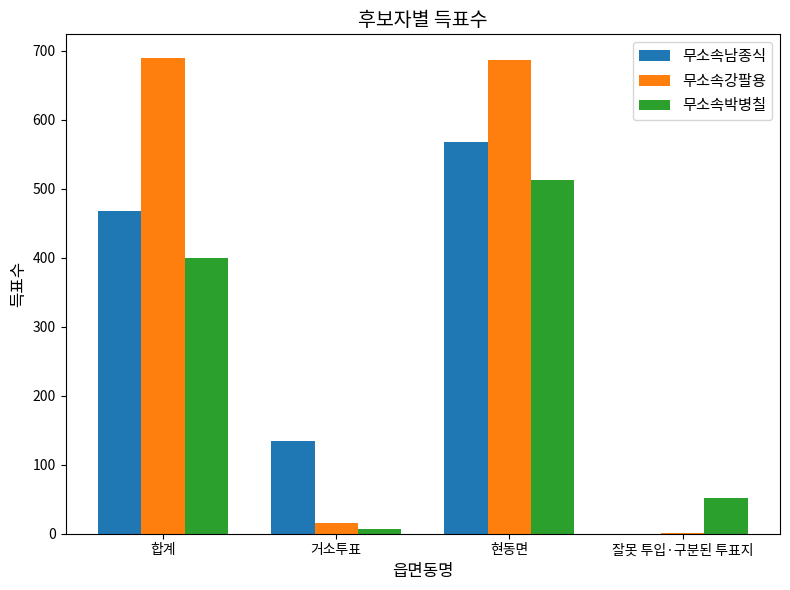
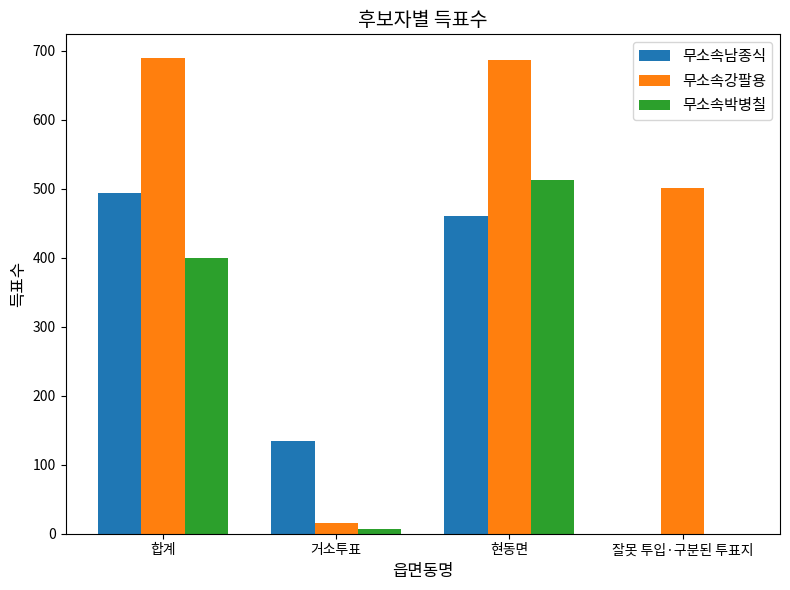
  {
    "무소속남종식": {
-     "합계": 470,
+     "합계": 490,
      "거소투표": 140,
-     "현동면": 570,
+     "현동면": 460,
      "잘못 투입·구분된 투표지": 0
    },
    "무소속강팔용": {
      "합계": 690,
      "거소투표": 20,
      "현동면": 690,
-     "잘못 투입·구분된 투표지": 0
+     "잘못 투입·구분된 투표지": 500
    },
    "무소속박병칠": {
      "합계": 400,
      "거소투표": 10,
      "현동면": 510,
-     "잘못 투입·구분된 투표지": 50
+     "잘못 투입·구분된 투표지": 0
    }
  }
